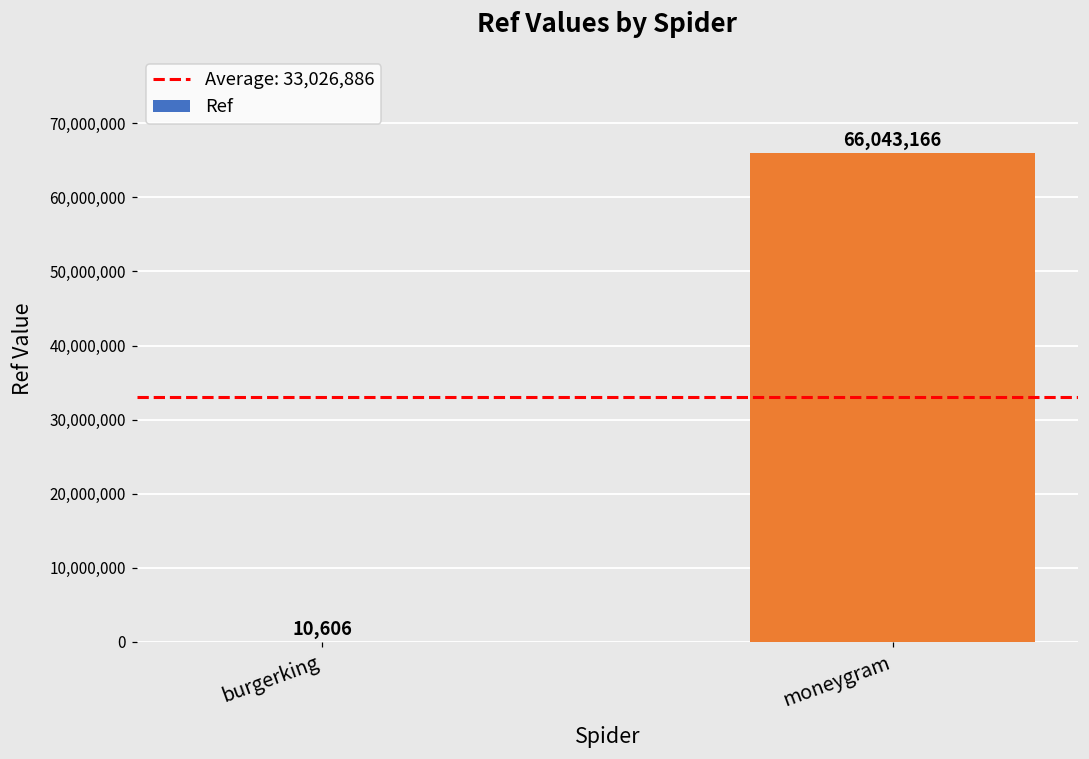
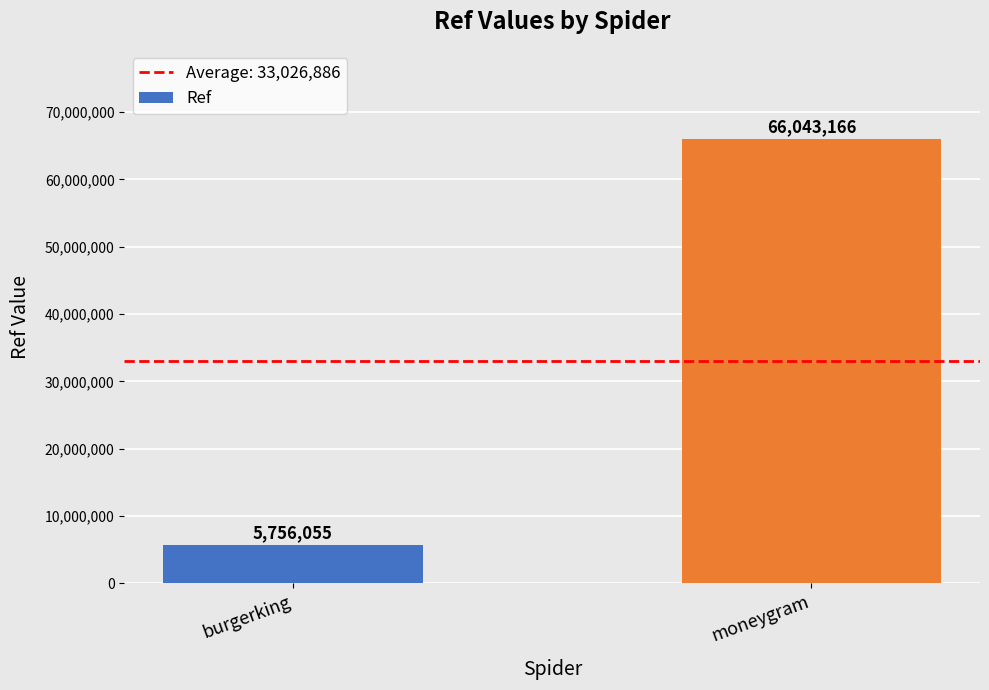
  {
-   "burgerking": "10,606",
+   "burgerking": "5,756,055",
    "moneygram": "66,043,166"
  }
